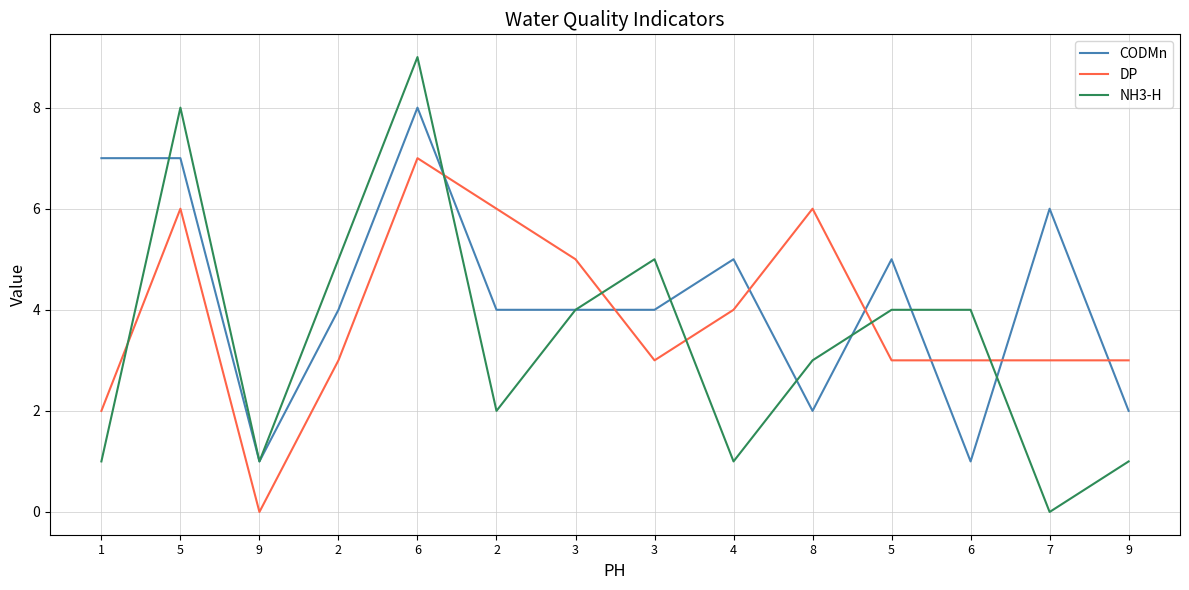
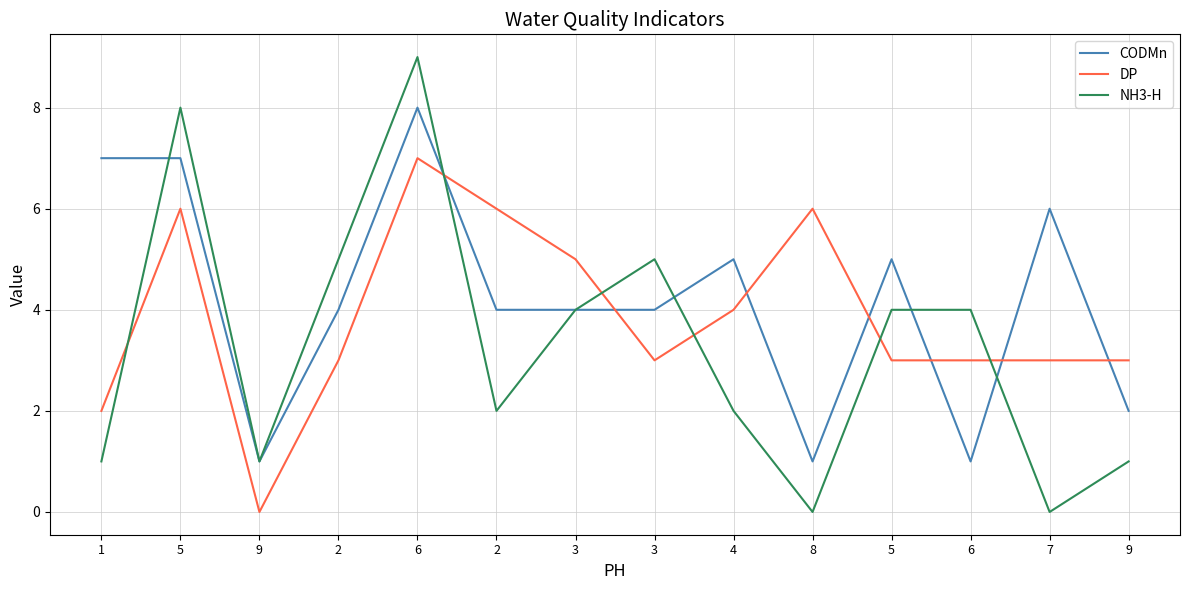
  {
    "CODMn": {
      "1": 7,
      "4": 5,
-     "8": 2,
+     "8": 1,
      "7": 6
    },
    "DP": {
      "1": 2,
      "4": 4,
      "8": 6,
      "7": 3
    },
    "NH3-H": {
      "1": 1,
-     "4": 1,
-     "8": 3,
+     "4": 2,
+     "8": 0,
      "7": 0
    }
  }
